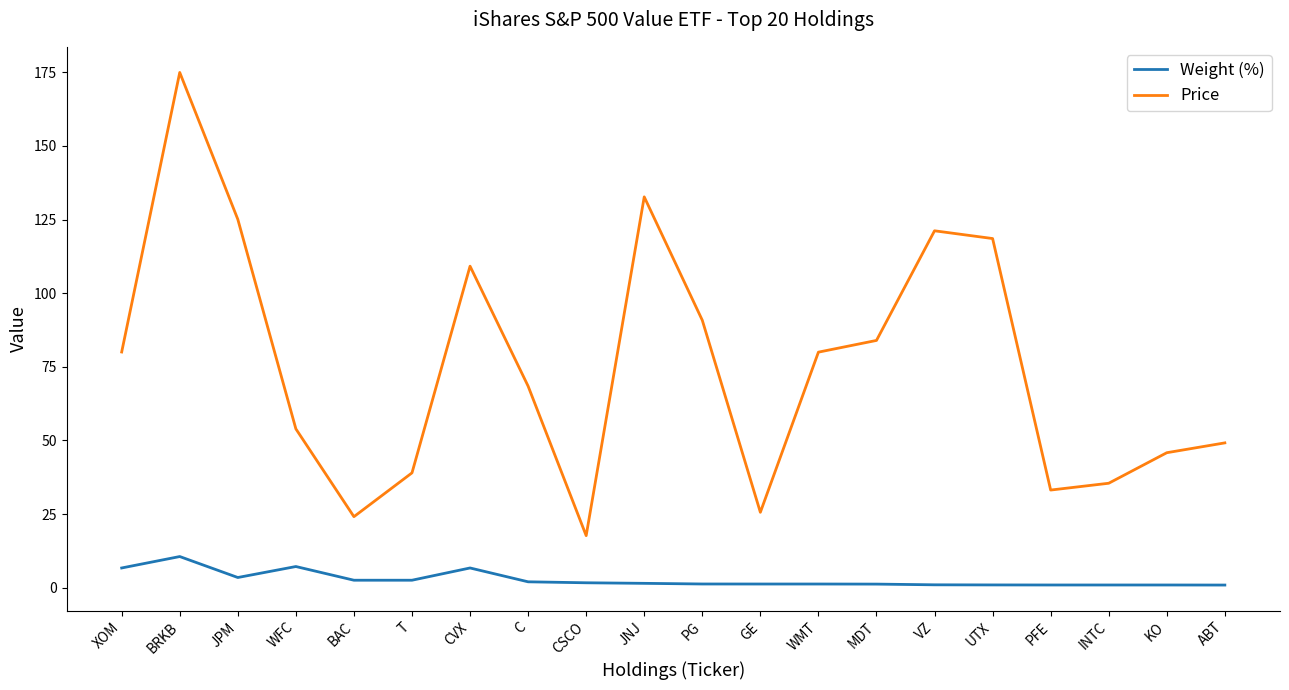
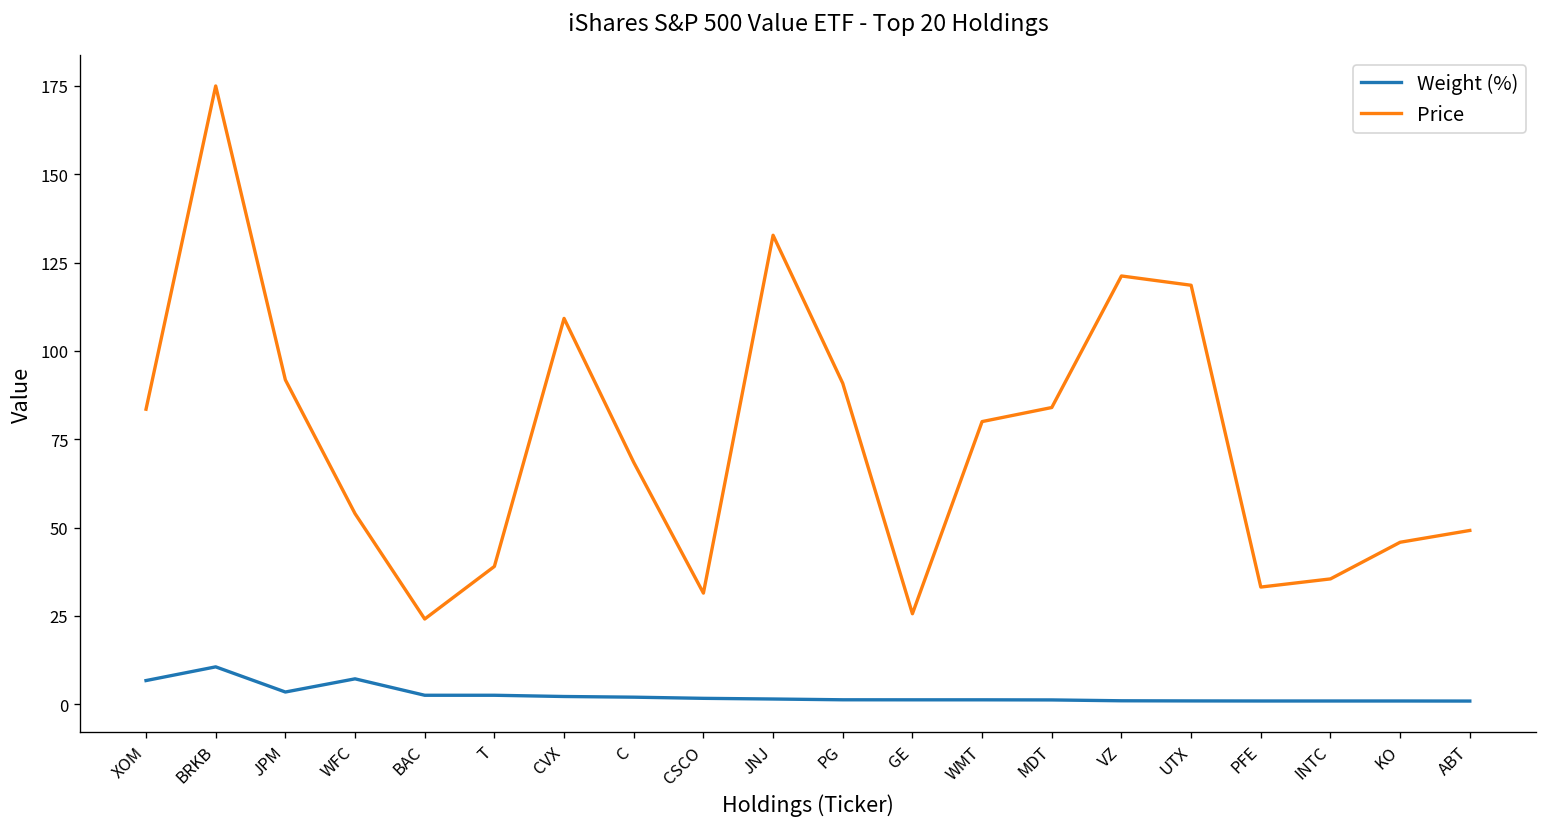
  {
    "Weight (%)": {
      "XOM": 7,
      "BRKB": 11,
      "JPM": 3,
      "WFC": 7,
      "BAC": 3,
      "T": 3,
-     "CVX": 7,
+     "CVX": 2,
      "C": 2,
      "CSCO": 2,
      "JNJ": 1,
      "PG": 1,
      "GE": 1,
      "WMT": 1,
      "MDT": 1,
      "VZ": 1,
      "UTX": 1,
      "PFE": 1,
      "INTC": 1,
      "KO": 1,
      "ABT": 1
    },
    "Price": {
-     "XOM": 80,
+     "XOM": 83,
      "BRKB": 175,
-     "JPM": 125,
+     "JPM": 92,
      "WFC": 54,
      "BAC": 24,
      "T": 39,
      "CVX": 109,
      "C": 68,
-     "CSCO": 18,
+     "CSCO": 31,
      "JNJ": 133,
      "PG": 91,
      "GE": 26,
      "WMT": 80,
      "MDT": 84,
      "VZ": 121,
      "UTX": 119,
      "PFE": 33,
      "INTC": 35,
      "KO": 46,
      "ABT": 49
    }
  }
